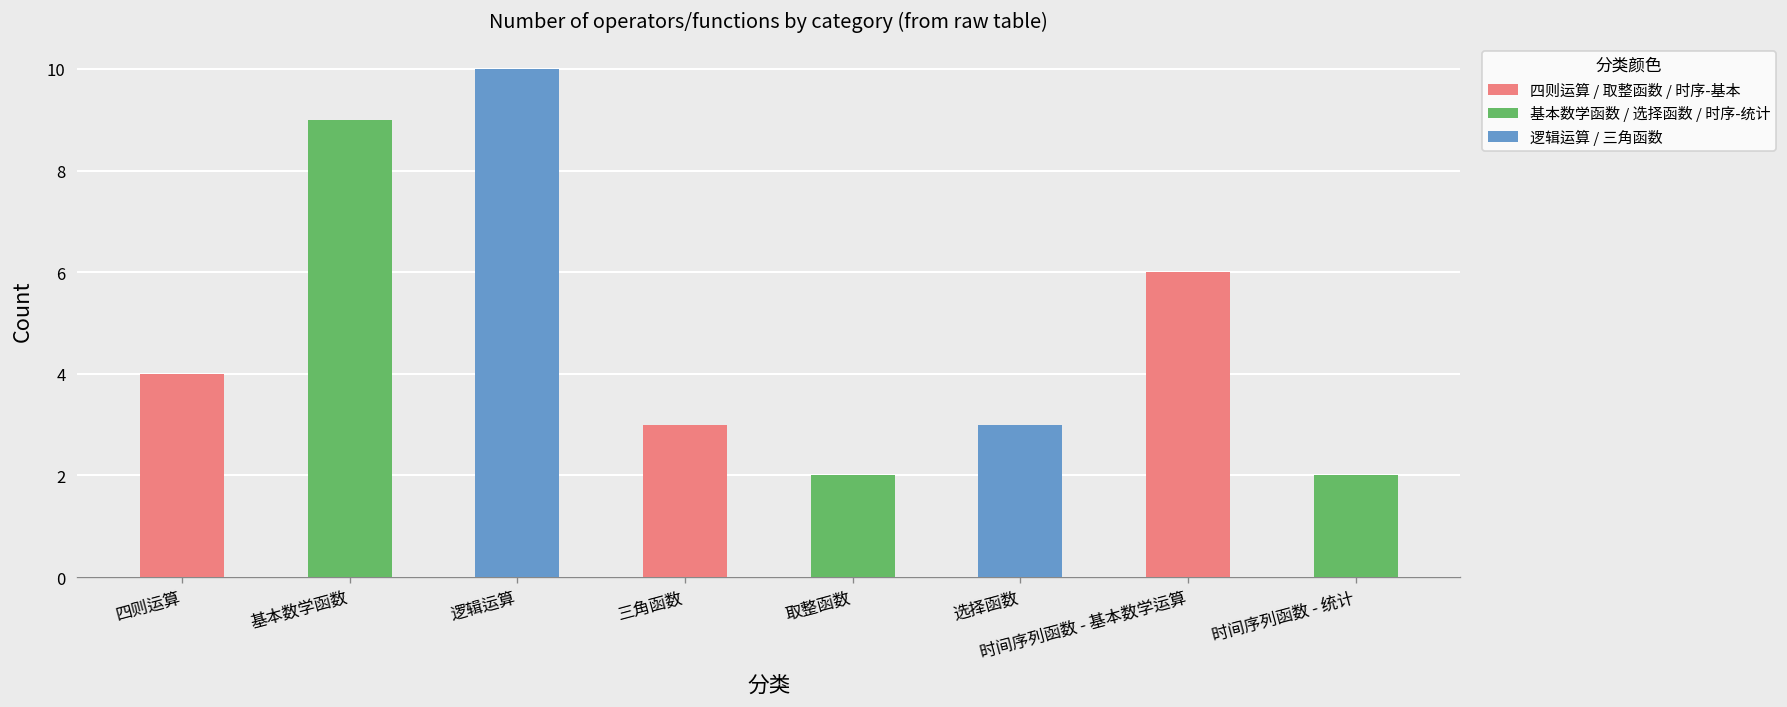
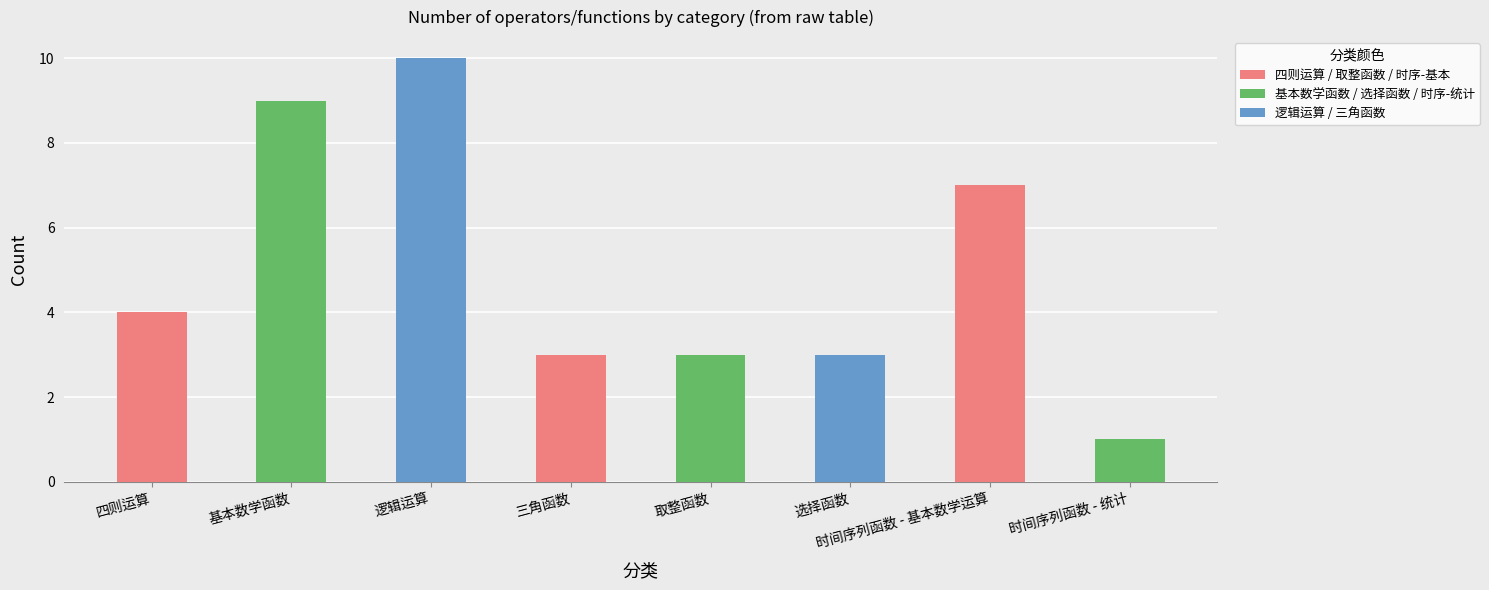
  {
    "四则运算": 4,
    "基本数学函数": 9,
    "逻辑运算": 10,
    "三角函数": 3,
-   "取整函数": 2,
+   "取整函数": 3,
    "选择函数": 3,
-   "时间序列函数 - 基本数学运算": 6,
-   "时间序列函数 - 统计": 2
+   "时间序列函数 - 基本数学运算": 7,
+   "时间序列函数 - 统计": 1
  }
